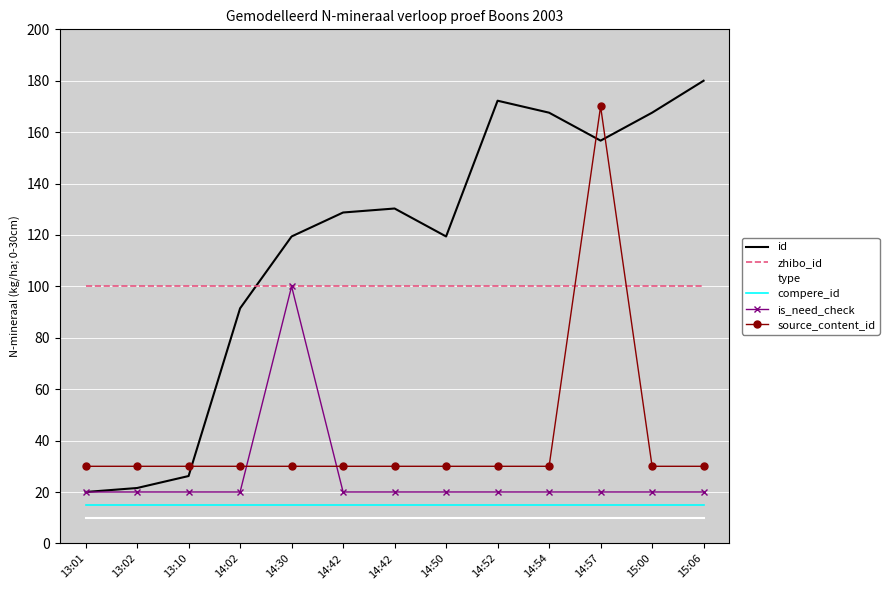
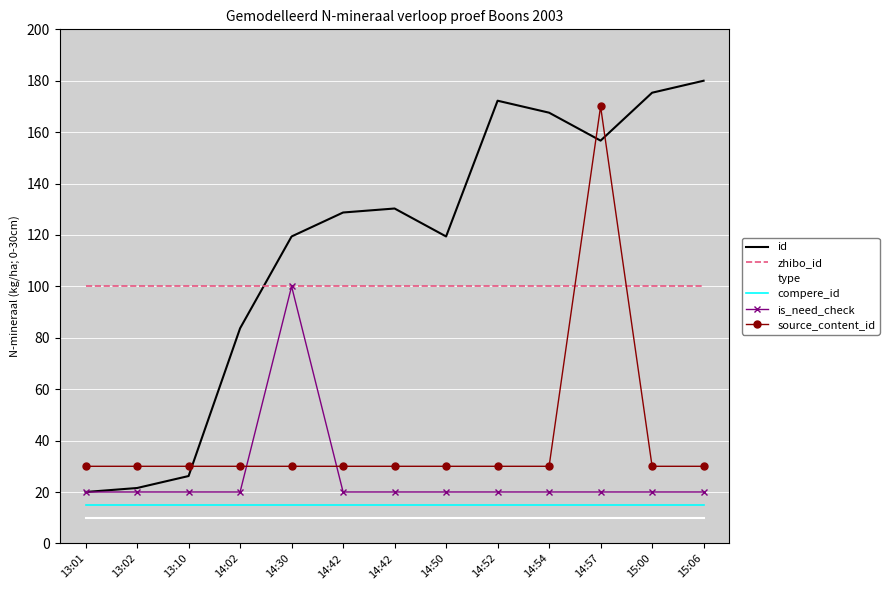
  {
    "id": {
      "13:02": 22,
      "13:10": 26,
-     "14:02": 91,
+     "14:02": 84,
      "14:30": 119,
      "14:50": 119,
      "14:52": 172,
      "14:54": 168,
      "14:57": 157,
-     "15:00": 168,
+     "15:00": 175,
      "15:06": 180
    },
    "zhibo_id": {
      "13:01": 100,
      "13:02": 100,
      "13:10": 100,
      "14:02": 100,
      "14:50": 100,
      "14:52": 100,
      "14:54": 100,
      "14:57": 100,
      "15:00": 100,
      "15:06": 100
    },
    "type": {
      "13:01": 10,
      "13:02": 10,
      "13:10": 10,
      "14:02": 10,
      "14:30": 10,
      "14:50": 10,
      "14:52": 10,
      "14:54": 10,
      "14:57": 10,
      "15:00": 10,
      "15:06": 10
    },
    "compere_id": {
      "13:01": 15,
      "13:02": 15,
      "13:10": 15,
      "14:02": 15,
      "14:30": 15,
      "14:50": 15,
      "14:52": 15,
      "14:54": 15,
      "14:57": 15,
      "15:00": 15,
      "15:06": 15
    },
    "is_need_check": {
      "13:02": 20,
      "13:10": 20,
      "14:02": 20,
      "14:50": 20,
      "14:52": 20,
      "14:54": 20,
      "14:57": 20,
      "15:00": 20,
      "15:06": 20
    },
    "source_content_id": {
      "13:01": 30,
      "13:02": 30,
      "13:10": 30,
      "14:02": 30,
      "14:30": 30,
      "14:50": 30,
      "14:52": 30,
      "14:54": 30,
      "14:57": 170,
      "15:00": 30,
      "15:06": 30
    }
  }
